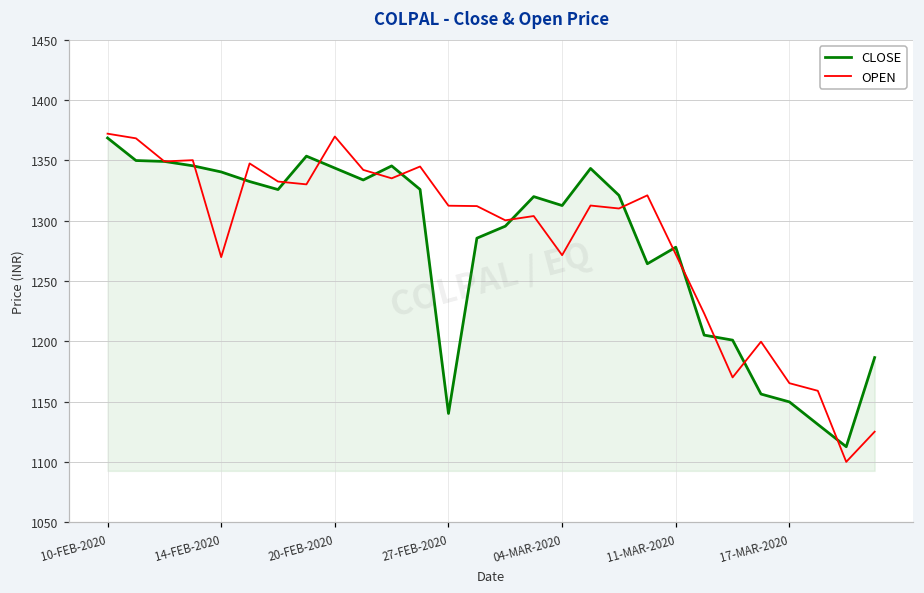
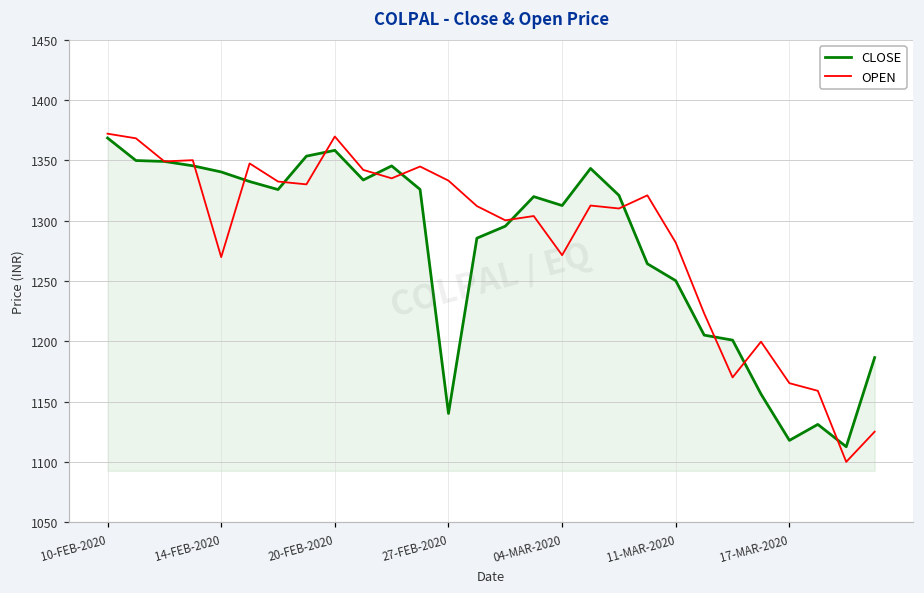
  {
    "CLOSE": {
      "10-FEB-2020": 1368,
      "14-FEB-2020": 1340,
-     "20-FEB-2020": 1344,
+     "20-FEB-2020": 1358,
      "27-FEB-2020": 1140,
      "04-MAR-2020": 1312,
-     "11-MAR-2020": 1278,
-     "17-MAR-2020": 1150
+     "11-MAR-2020": 1250,
+     "17-MAR-2020": 1118
    },
    "OPEN": {
      "10-FEB-2020": 1372,
      "14-FEB-2020": 1270,
      "20-FEB-2020": 1370,
-     "27-FEB-2020": 1312,
+     "27-FEB-2020": 1333,
      "04-MAR-2020": 1271,
-     "11-MAR-2020": 1272,
+     "11-MAR-2020": 1282,
      "17-MAR-2020": 1165
    }
  }
